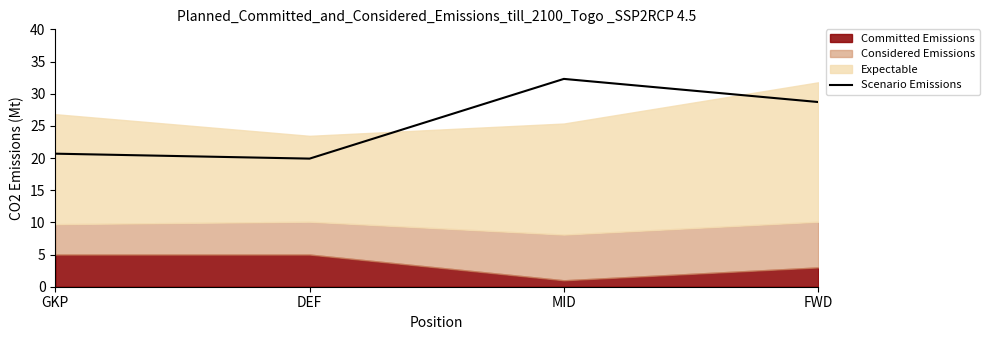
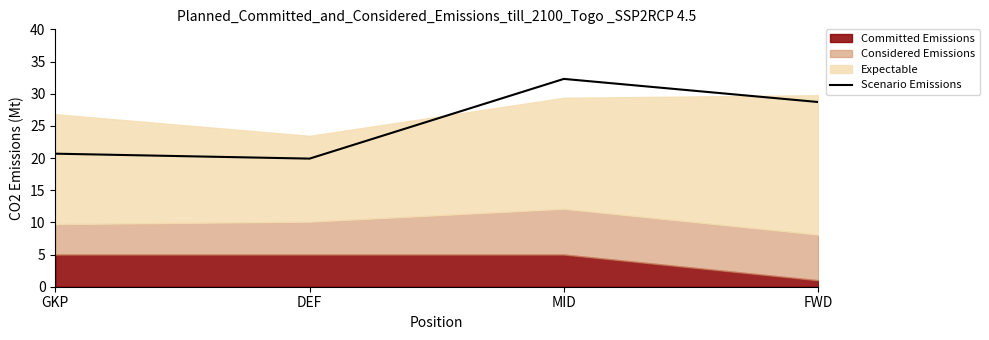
  {
    "Scenario Emissions": {
      "GKP": 21,
      "DEF": 20,
      "MID": 32,
      "FWD": 29
    },
    "Committed Emissions": {
      "GKP": 5,
      "DEF": 5,
-     "MID": 1,
-     "FWD": 3
+     "MID": 5,
+     "FWD": 1
    },
    "Considered Emissions": {
      "GKP": 5,
      "DEF": 5,
      "MID": 7,
      "FWD": 7
    },
    "Expectable": {
      "GKP": 17,
      "DEF": 13,
      "MID": 17,
      "FWD": 22
    }
  }
